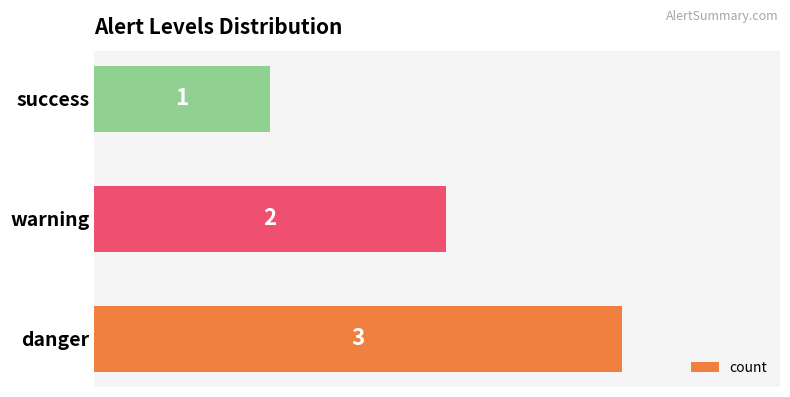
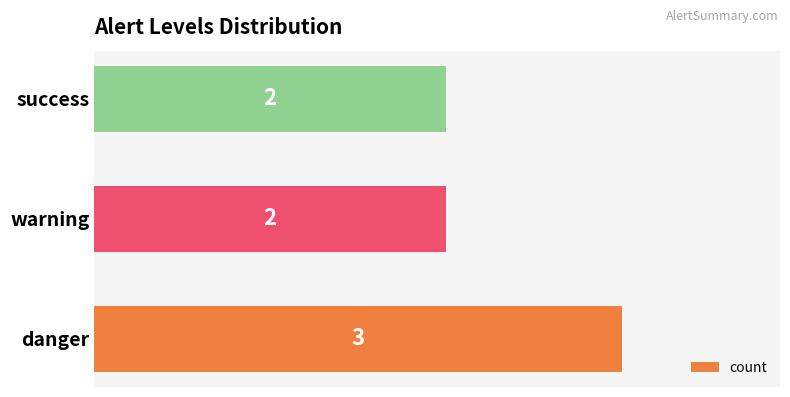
  {
-   "success": 1,
+   "success": 2,
    "warning": 2,
    "danger": 3
  }
